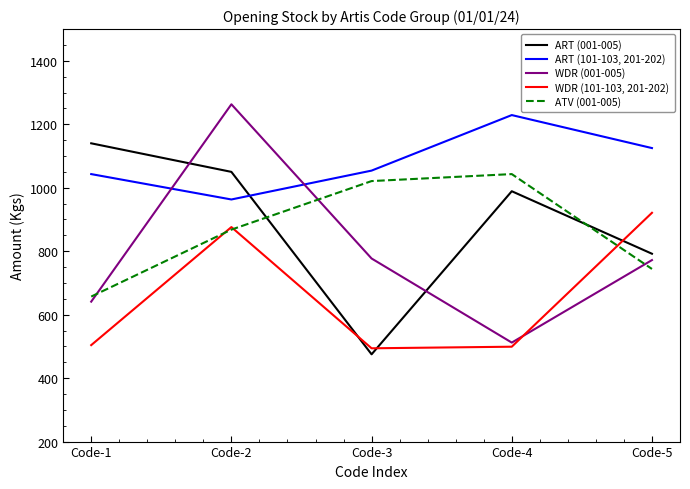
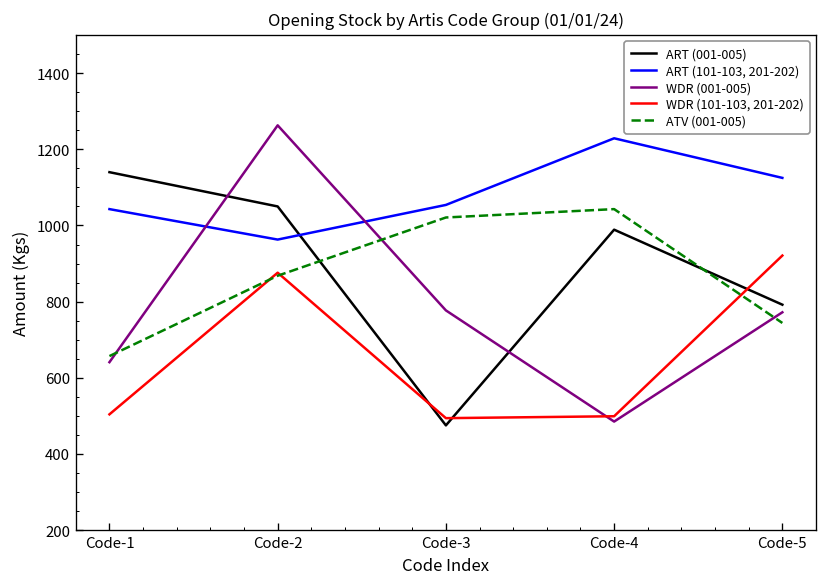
  {
    "ART (001-005)": {
      "Code-1": 1140,
      "Code-2": 1050,
      "Code-3": 480,
      "Code-4": 990,
      "Code-5": 790
    },
    "ART (101-103, 201-202)": {
      "Code-1": 1040,
      "Code-2": 960,
      "Code-3": 1050,
      "Code-4": 1230,
      "Code-5": 1130
    },
    "WDR (001-005)": {
      "Code-1": 640,
      "Code-2": 1260,
      "Code-3": 780,
-     "Code-4": 510,
+     "Code-4": 490,
      "Code-5": 770
    },
    "WDR (101-103, 201-202)": {
      "Code-1": 500,
      "Code-3": 490,
      "Code-4": 500,
      "Code-5": 920
    },
    "ATV (001-005)": {
      "Code-1": 660,
      "Code-3": 1020,
      "Code-4": 1040,
      "Code-5": 740
    }
  }
